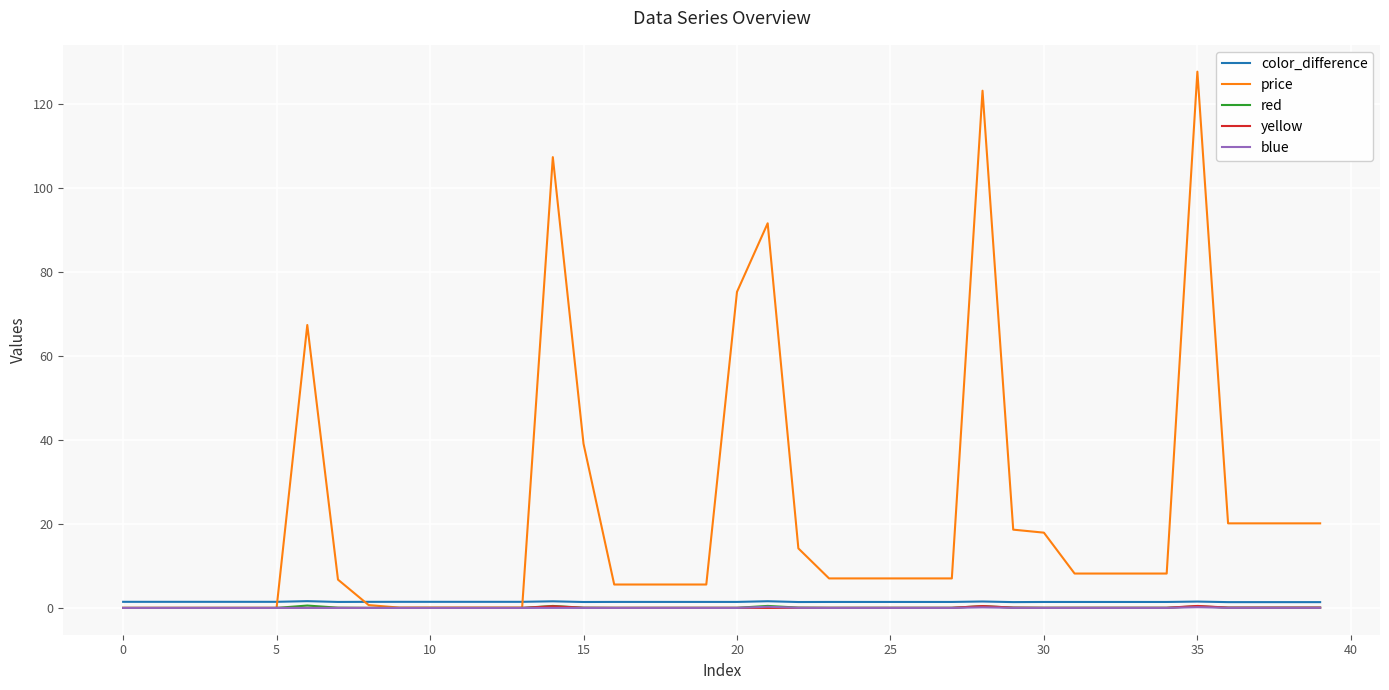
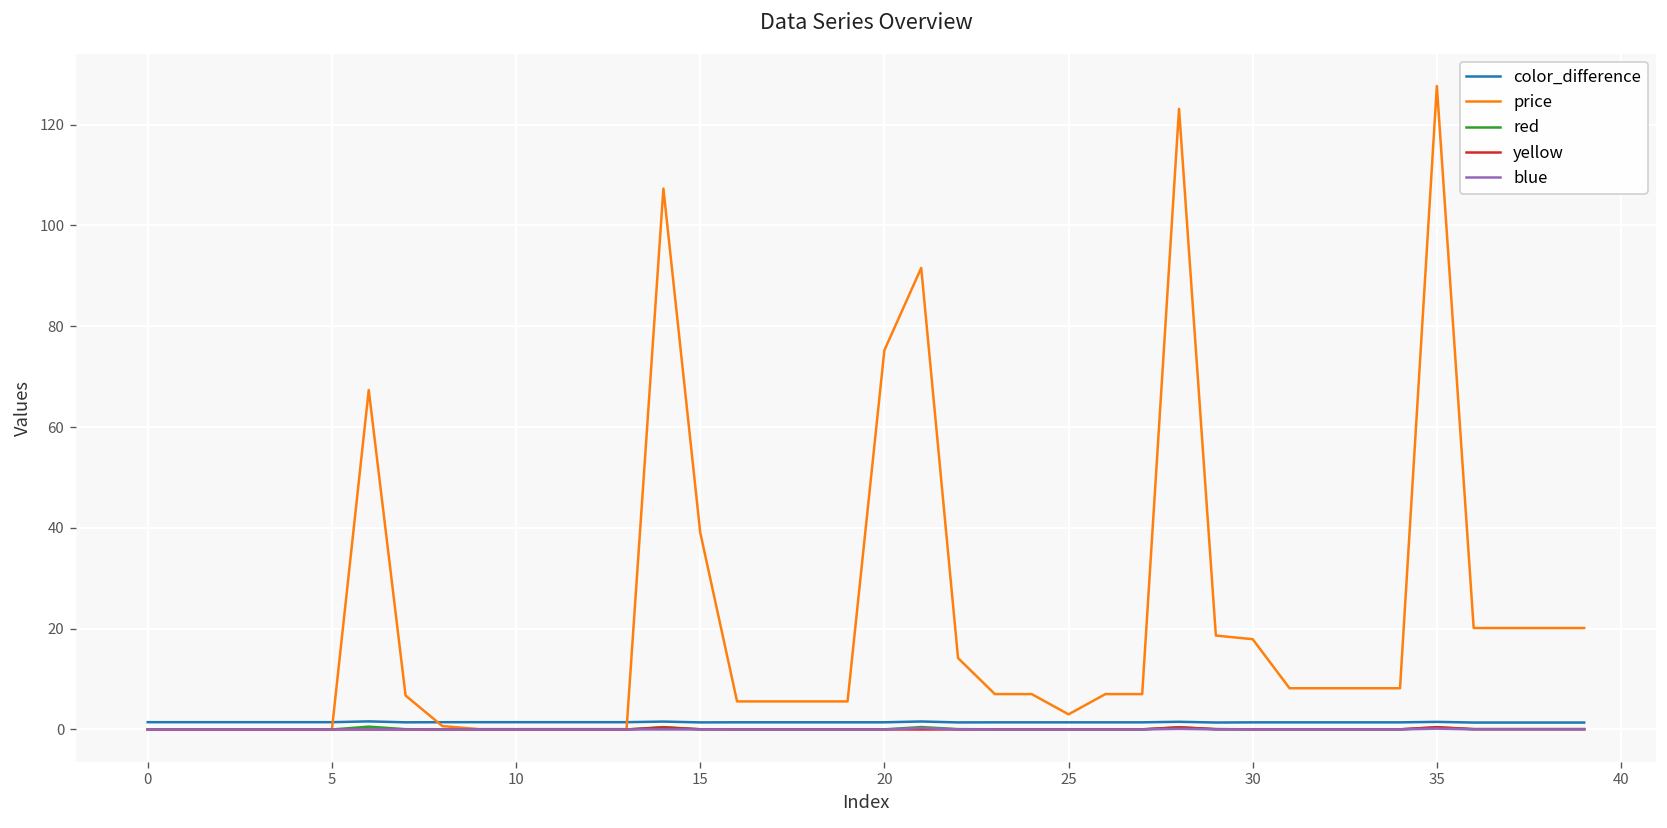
  {
    "color_difference": {
      "0": 1,
      "5": 1,
      "10": 1,
      "15": 1,
      "20": 1,
      "25": 1,
      "30": 1,
      "35": 2
    },
    "price": {
      "15": 39,
      "20": 75,
-     "25": 7,
+     "25": 3,
      "30": 18,
      "35": 128
    }
  }
